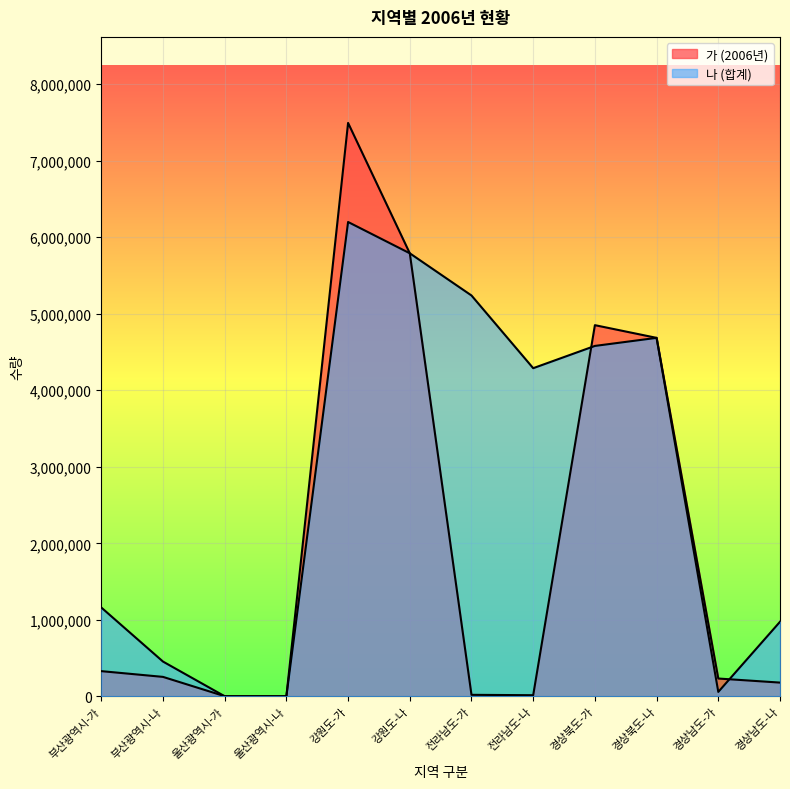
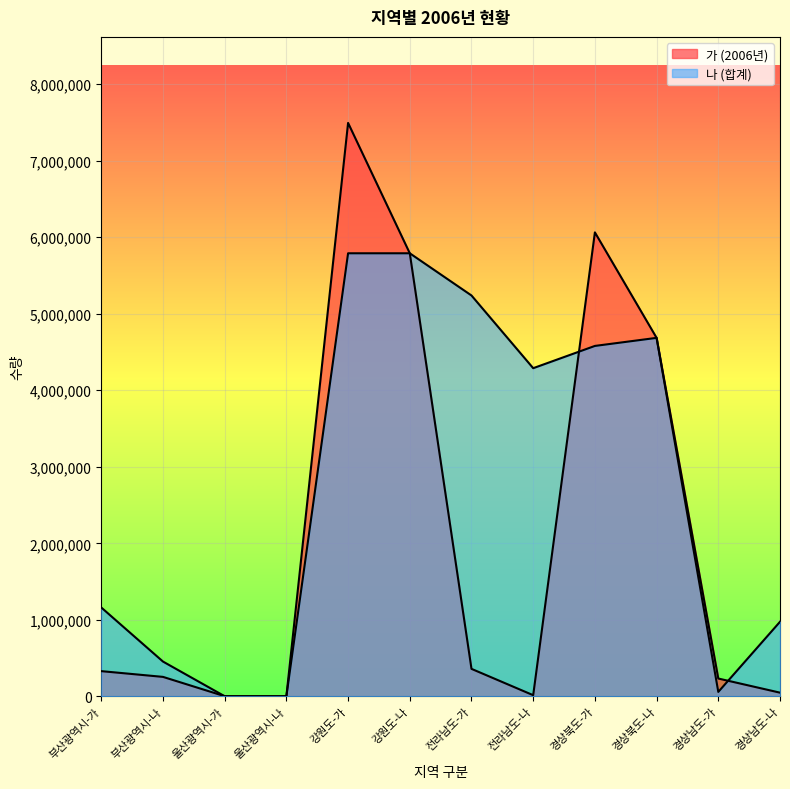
  {
    "가 (2006년)": {
      "부산광역시-가": "300,000",
      "부산광역시-나": "300,000",
      "강원도-가": "7,500,000",
-     "전라남도-가": "0",
+     "전라남도-가": "400,000",
      "전라남도-나": "0",
-     "경상북도-가": "4,900,000",
+     "경상북도-가": "6,100,000",
      "경상남도-가": "200,000",
-     "경상남도-나": "200,000"
+     "경상남도-나": "0"
    },
    "나 (합계)": {
      "부산광역시-가": "1,200,000",
      "부산광역시-나": "500,000",
-     "강원도-가": "6,200,000",
+     "강원도-가": "5,800,000",
      "전라남도-가": "5,200,000",
      "전라남도-나": "4,300,000",
      "경상북도-가": "4,600,000",
      "경상남도-가": "100,000",
      "경상남도-나": "1,000,000"
    }
  }
